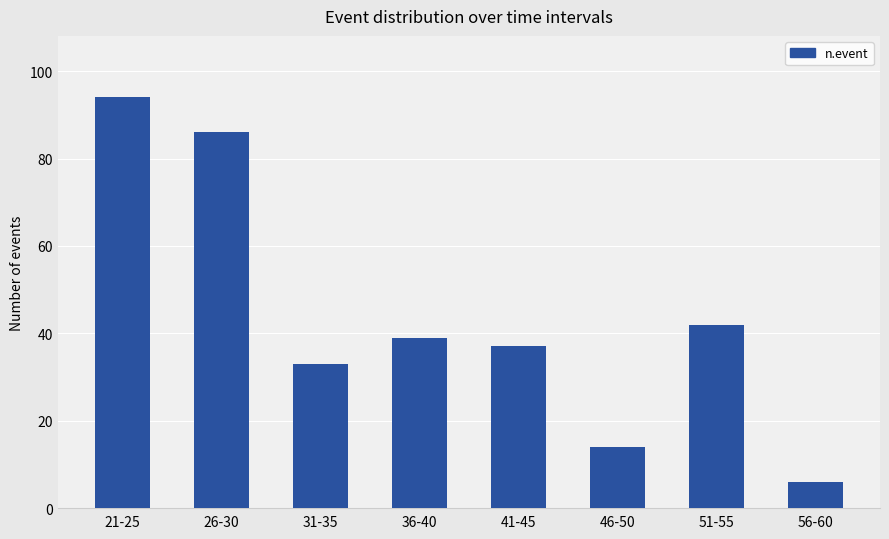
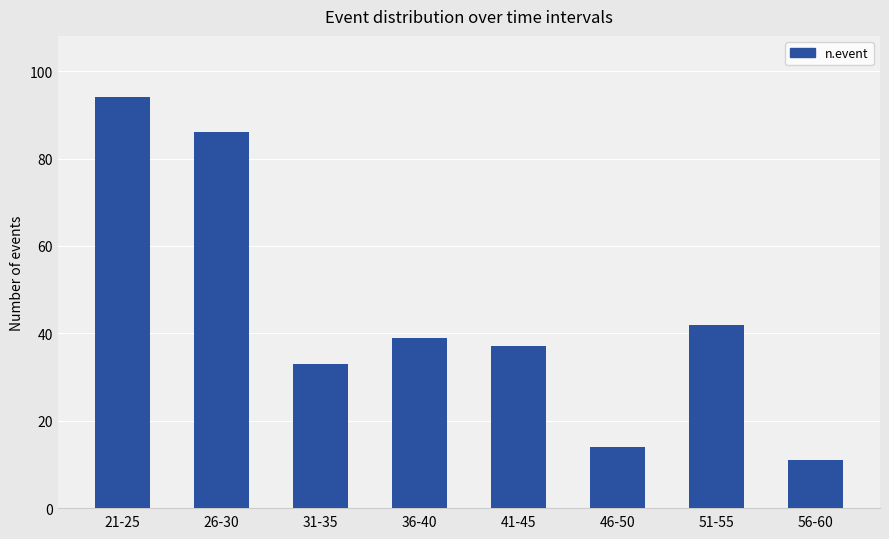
  {
    "21-25": 94,
    "26-30": 86,
    "31-35": 33,
    "36-40": 39,
    "41-45": 37,
    "46-50": 14,
    "51-55": 42,
-   "56-60": 6
+   "56-60": 11
  }
